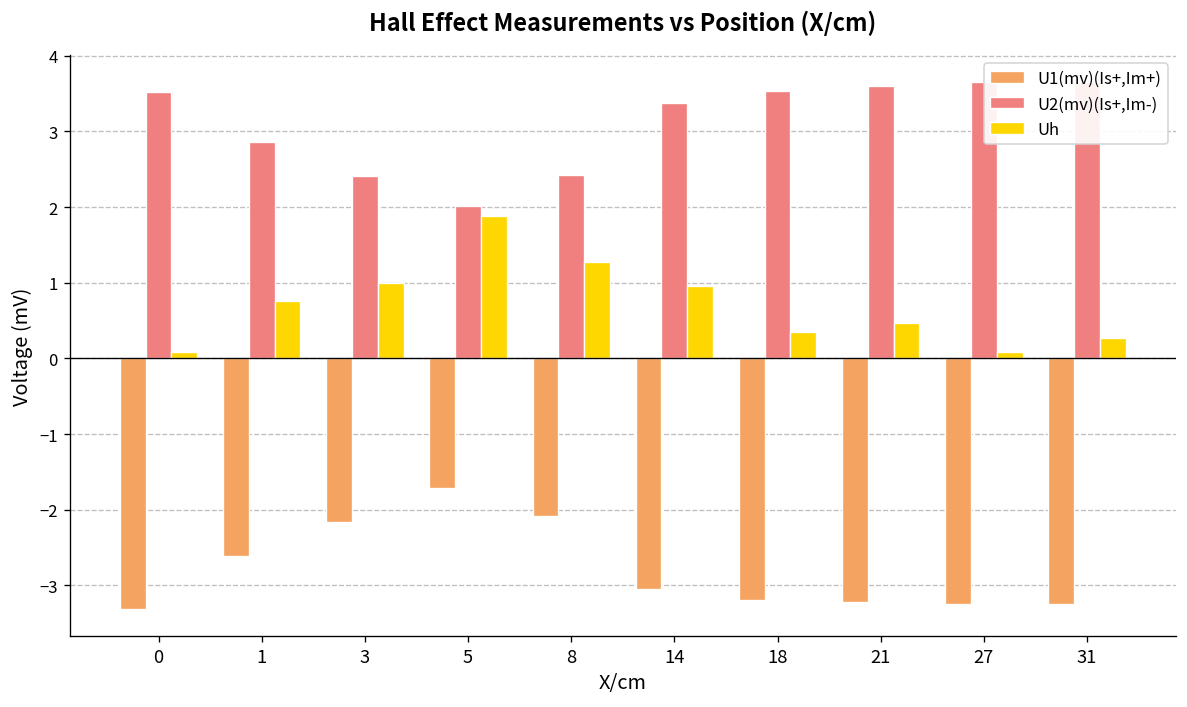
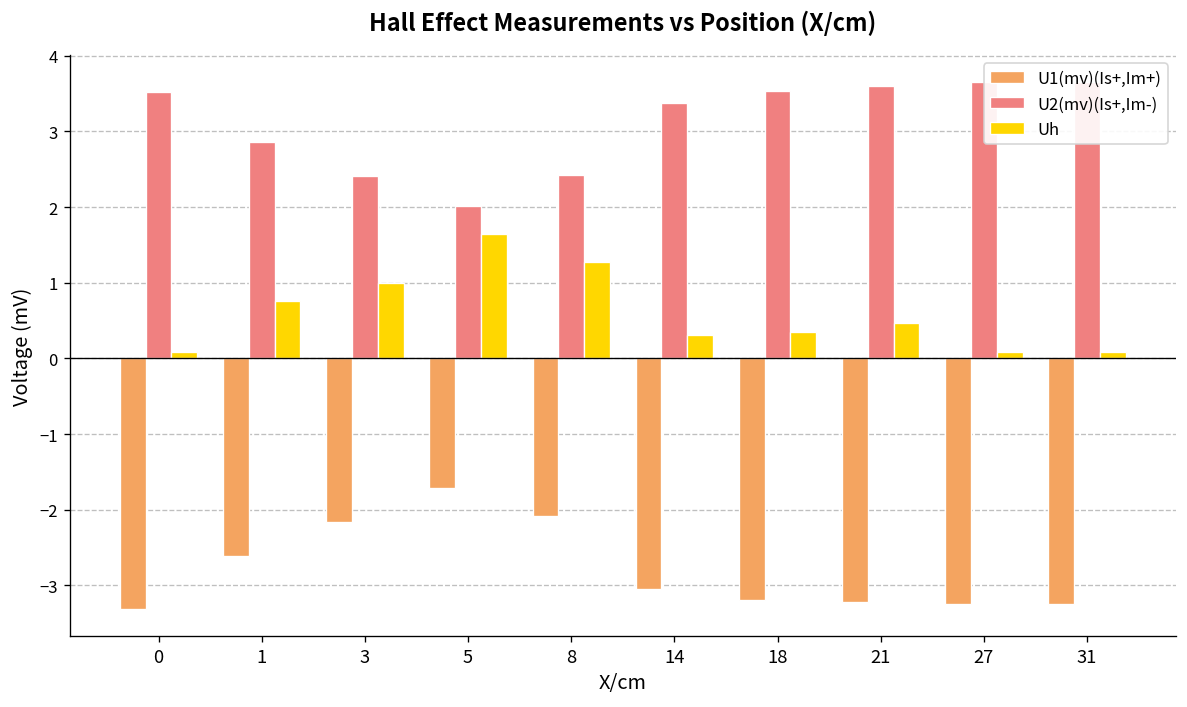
  {
    "Uh": {
      "0": 0.1,
      "1": 0.8,
      "3": 1.0,
-     "5": 1.9,
+     "5": 1.6,
      "8": 1.3,
-     "14": 1.0,
+     "14": 0.3,
      "18": 0.3,
      "21": 0.5,
      "27": 0.1,
-     "31": 0.3
+     "31": 0.1
    }
  }
